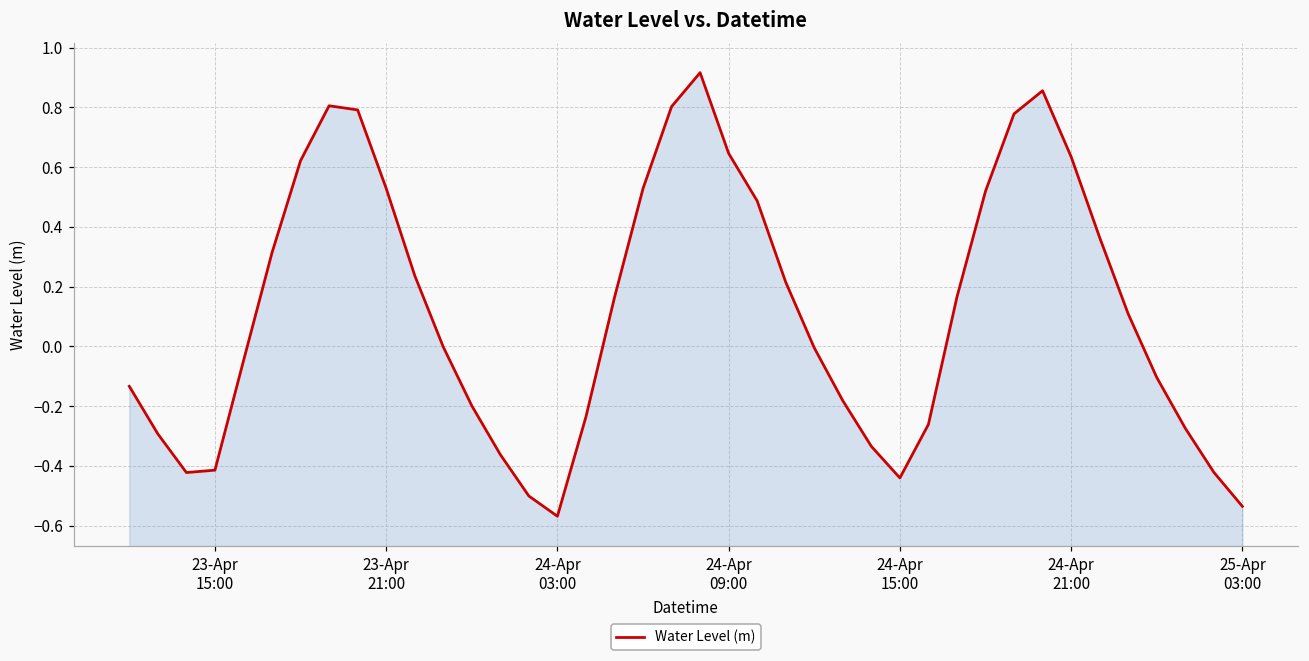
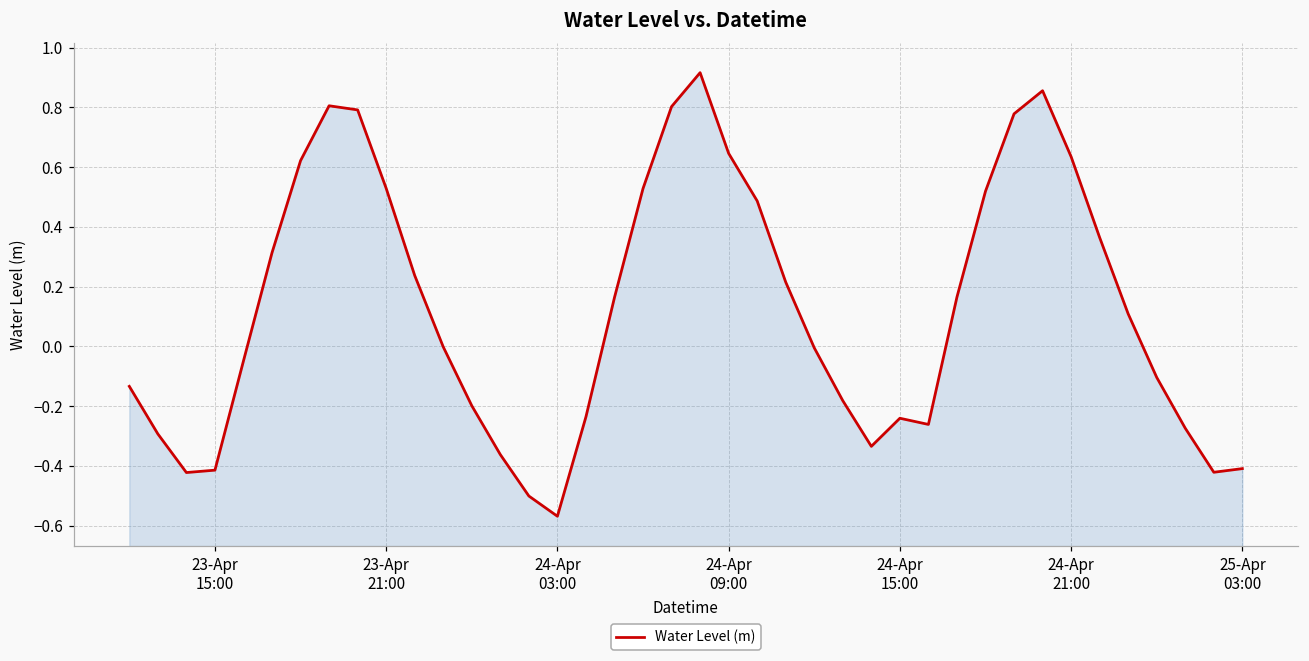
  {
    "23-Apr 15:00": -0.41,
    "23-Apr 21:00": 0.53,
    "24-Apr 03:00": -0.57,
    "24-Apr 09:00": 0.65,
-   "24-Apr 15:00": -0.44,
+   "24-Apr 15:00": -0.24,
    "24-Apr 21:00": 0.63,
-   "25-Apr 03:00": -0.54
+   "25-Apr 03:00": -0.41
  }
